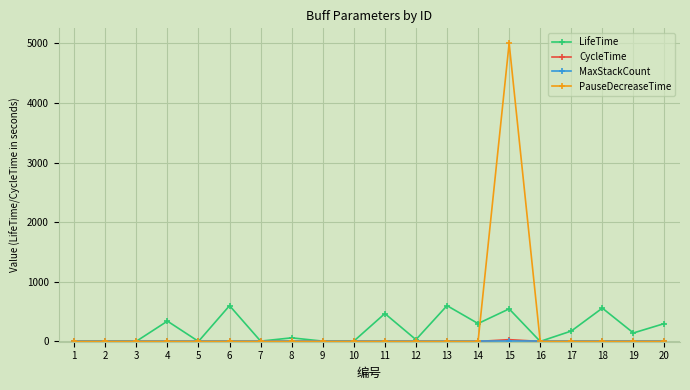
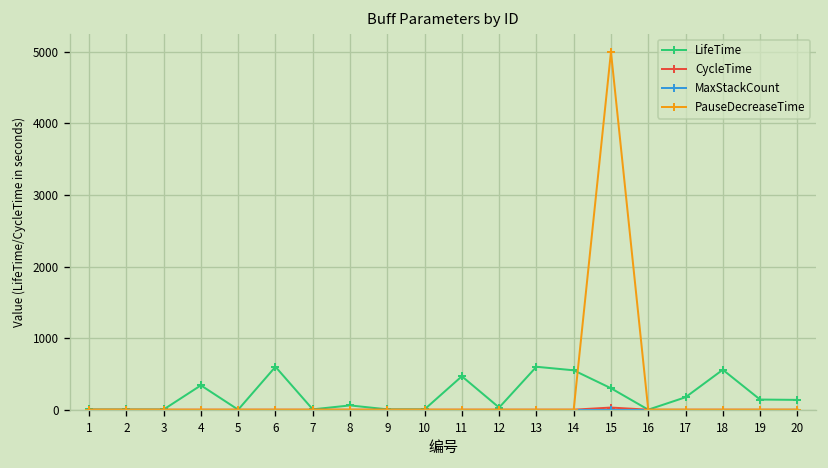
  {
    "LifeTime": {
      "4": 300,
      "6": 600,
      "8": 100,
      "11": 500,
      "13": 600,
-     "14": 300,
-     "15": 500,
+     "14": 600,
+     "15": 300,
      "17": 200,
      "18": 600,
      "19": 100,
-     "20": 300
+     "20": 100
    },
    "PauseDecreaseTime": {
      "15": 5000
    }
  }
